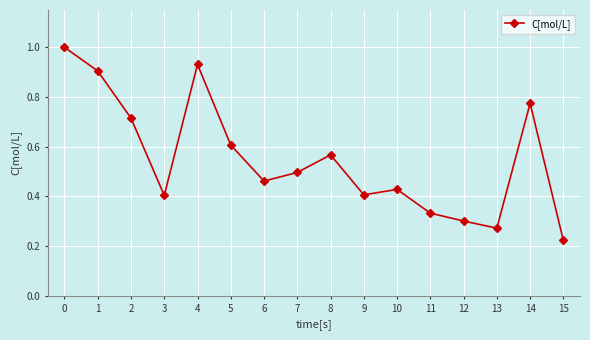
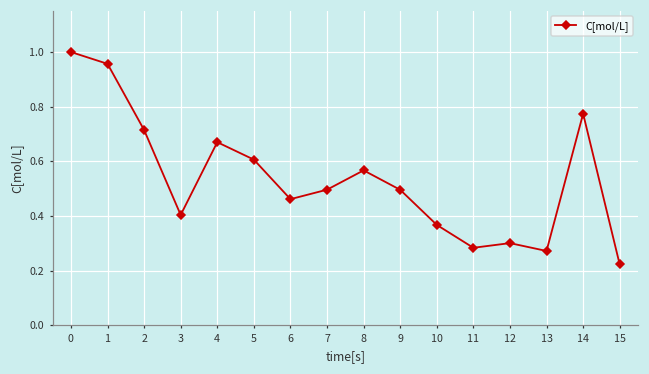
  {
    "0": 1.00,
-   "1": 0.90,
+   "1": 0.96,
    "2": 0.71,
    "3": 0.40,
-   "4": 0.93,
+   "4": 0.67,
    "5": 0.61,
    "6": 0.46,
    "7": 0.50,
    "8": 0.57,
-   "9": 0.41,
-   "10": 0.43,
-   "11": 0.33,
+   "9": 0.50,
+   "10": 0.37,
+   "11": 0.28,
    "12": 0.30,
    "13": 0.27,
    "14": 0.77,
    "15": 0.22
  }
